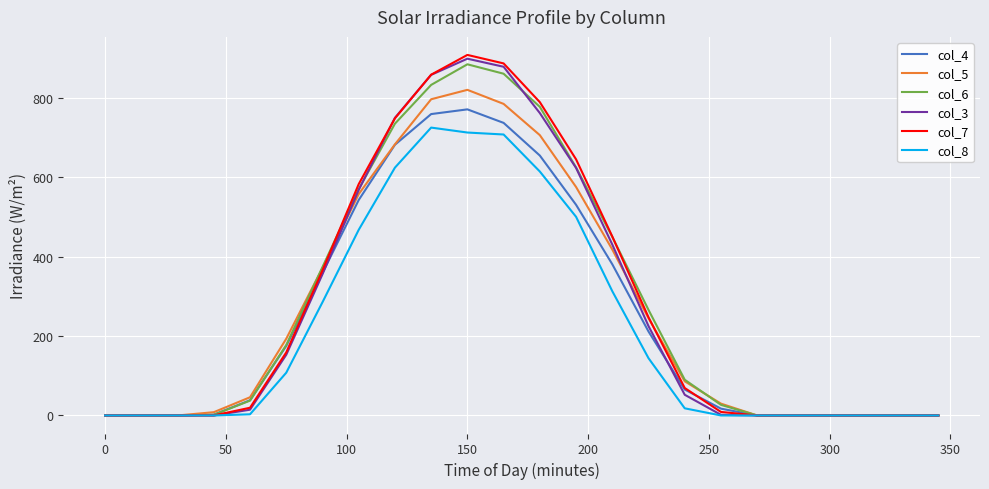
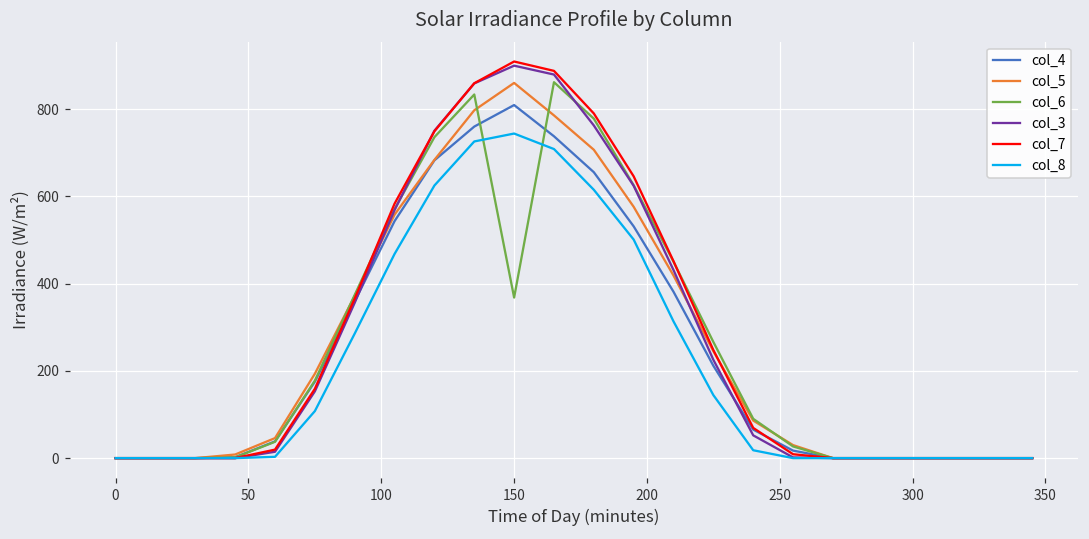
  {
    "col_4": {
-     "150": 770
+     "150": 810
    },
    "col_5": {
-     "150": 820
+     "150": 860
    },
    "col_6": {
-     "150": 890
+     "150": 370
    },
    "col_3": {
      "150": 900
    },
    "col_7": {
      "150": 910
    },
    "col_8": {
-     "150": 710
+     "150": 740
    }
  }
